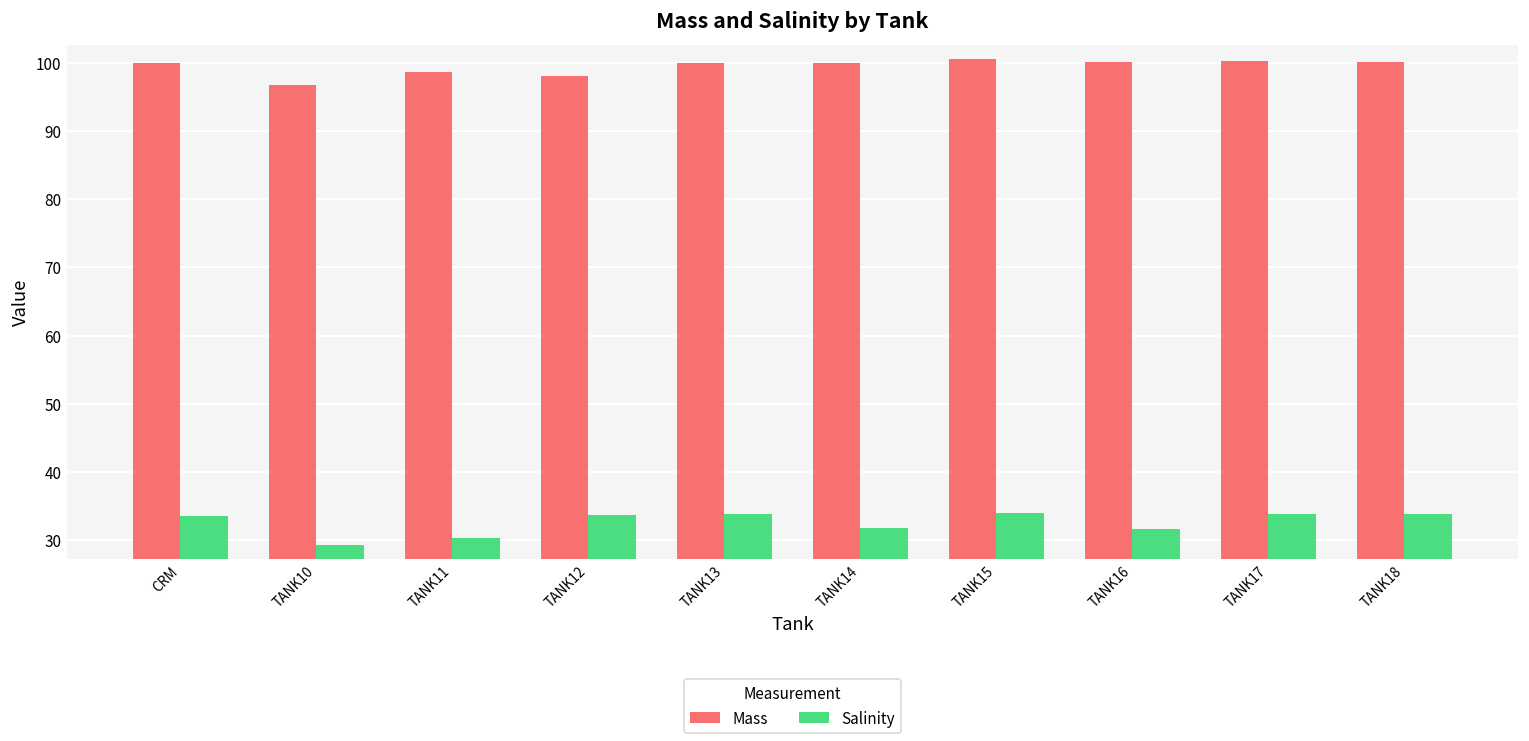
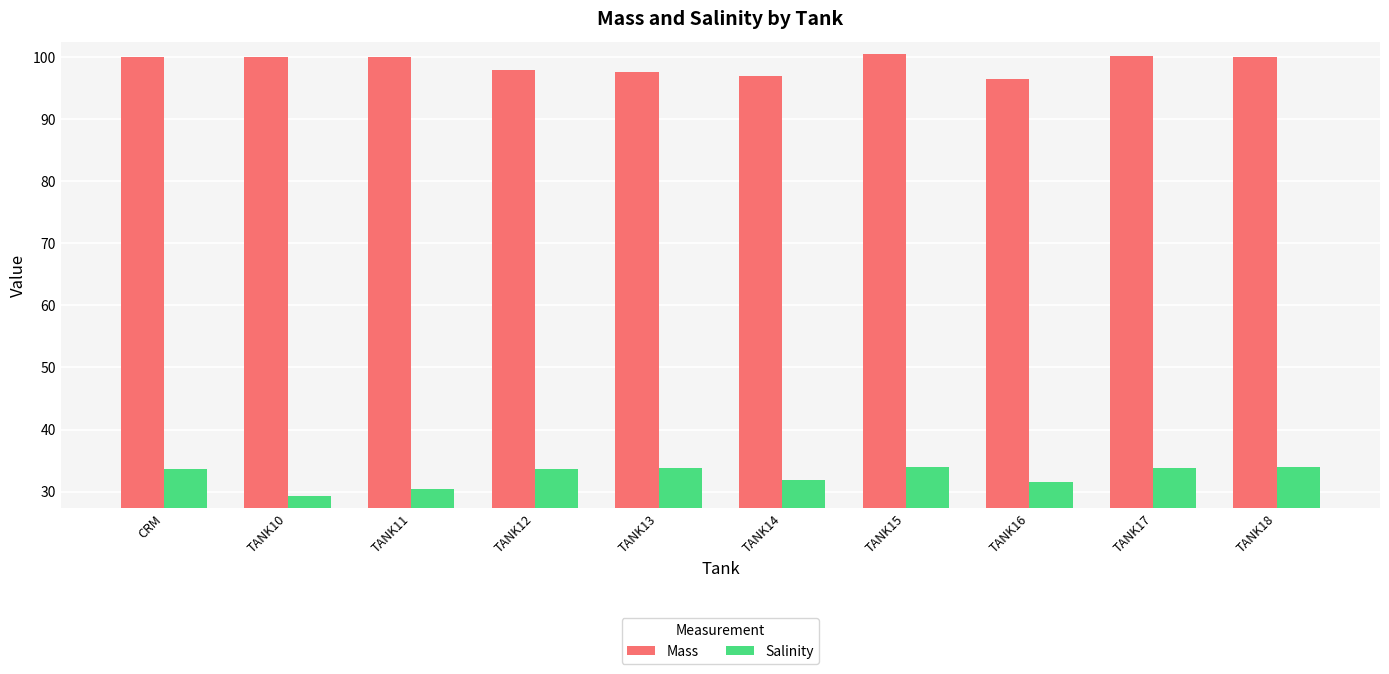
  {
    "Mass": {
      "CRM": 100,
-     "TANK10": 97,
-     "TANK11": 99,
+     "TANK10": 100,
+     "TANK11": 100,
      "TANK12": 98,
-     "TANK13": 100,
-     "TANK14": 100,
+     "TANK13": 98,
+     "TANK14": 97,
      "TANK15": 101,
-     "TANK16": 100,
+     "TANK16": 97,
      "TANK17": 100,
      "TANK18": 100
    },
    "Salinity": {
      "CRM": 34,
      "TANK10": 29,
      "TANK11": 30,
      "TANK12": 34,
      "TANK13": 34,
      "TANK14": 32,
      "TANK15": 34,
      "TANK16": 32,
      "TANK17": 34,
      "TANK18": 34
    }
  }
